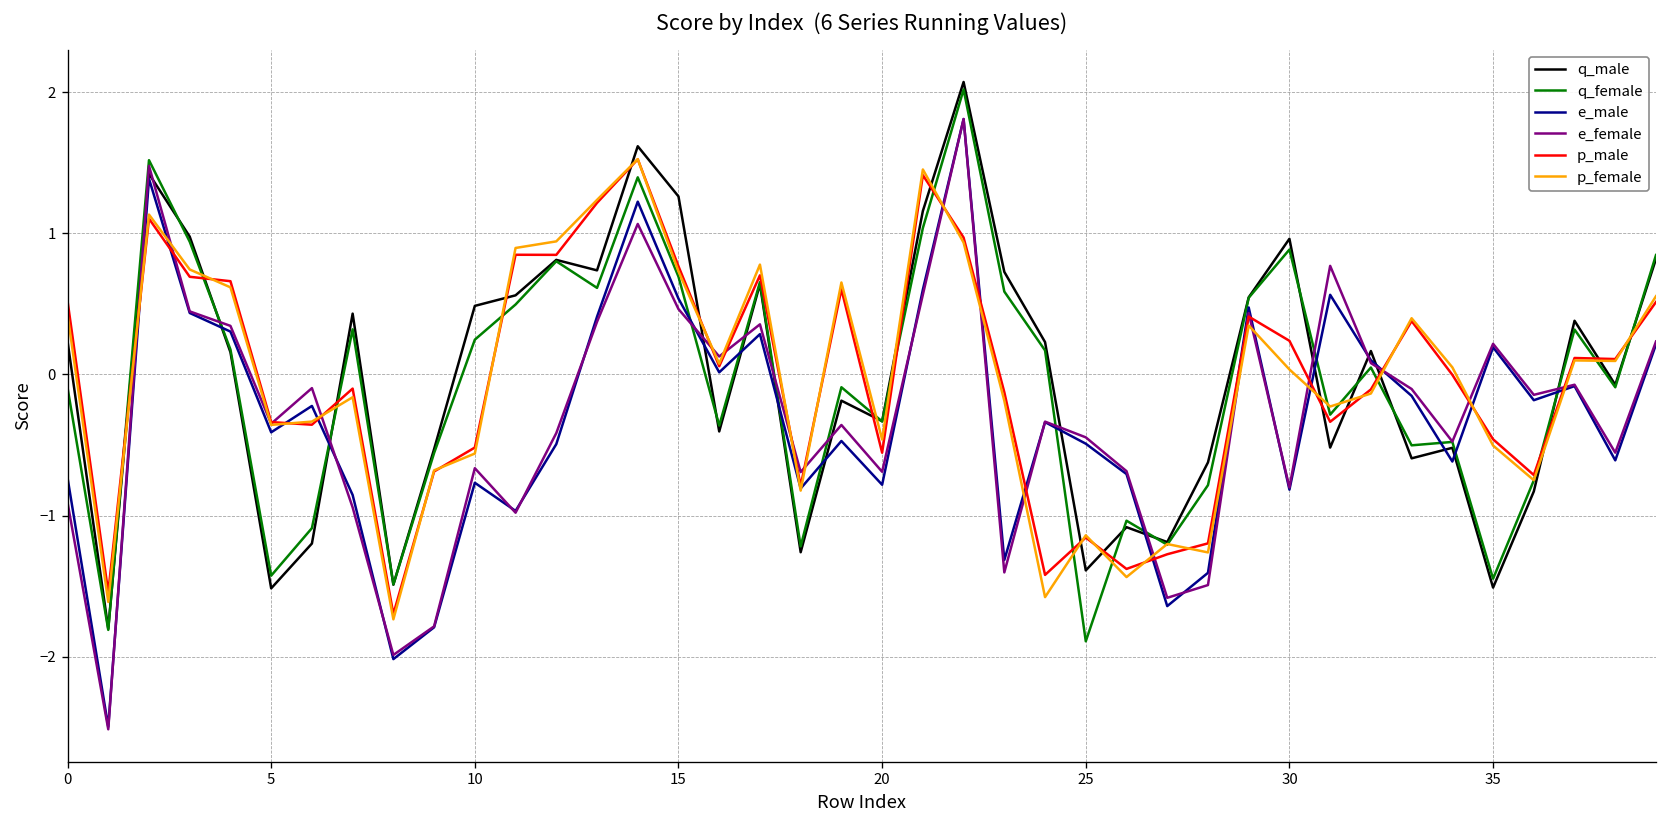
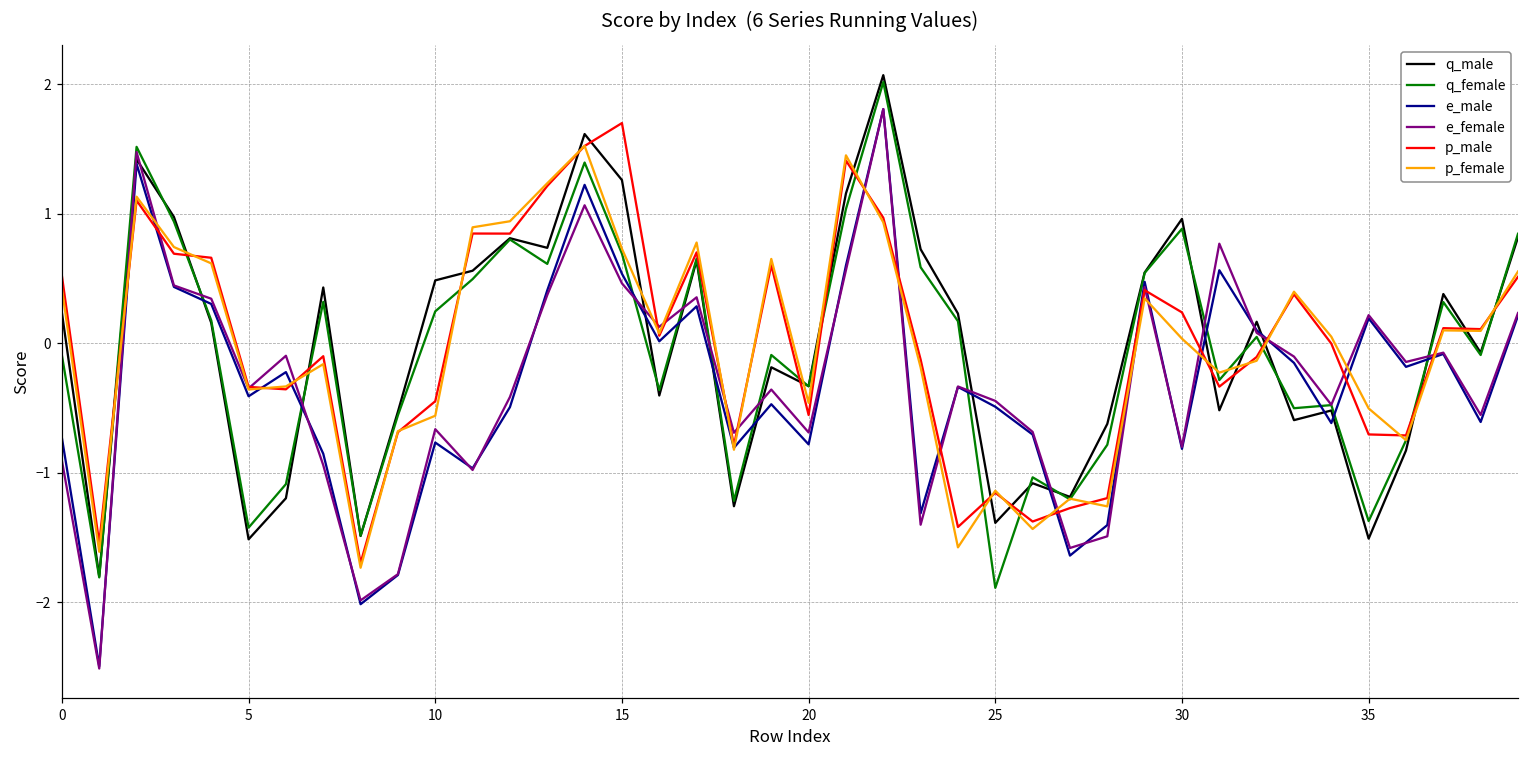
  {
    "q_male": {
      "0": 0.24,
      "5": -1.51,
      "10": 0.49,
      "15": 1.26,
      "25": -1.39,
      "30": 0.96,
      "35": -1.51
    },
    "q_female": {
      "0": -0.09,
      "5": -1.42,
      "10": 0.25,
      "15": 0.69,
      "25": -1.89,
      "30": 0.88,
-     "35": -1.45
+     "35": -1.37
    },
    "e_male": {
      "0": -0.73,
      "5": -0.41,
      "10": -0.77,
      "15": 0.54,
      "20": -0.78,
      "25": -0.49,
      "35": 0.19
    },
    "e_female": {
      "0": -0.91,
      "10": -0.66,
      "15": 0.46,
      "20": -0.69,
      "25": -0.45,
      "35": 0.22
    },
    "p_male": {
      "0": 0.52,
-     "10": -0.52,
-     "15": 0.77,
+     "10": -0.45,
+     "15": 1.70,
      "20": -0.55,
      "30": 0.24,
-     "35": -0.46
+     "35": -0.70
    },
    "p_female": {
      "0": 0.42,
      "10": -0.56,
      "15": 0.73,
      "20": -0.46,
      "30": 0.04,
      "35": -0.50
    }
  }
